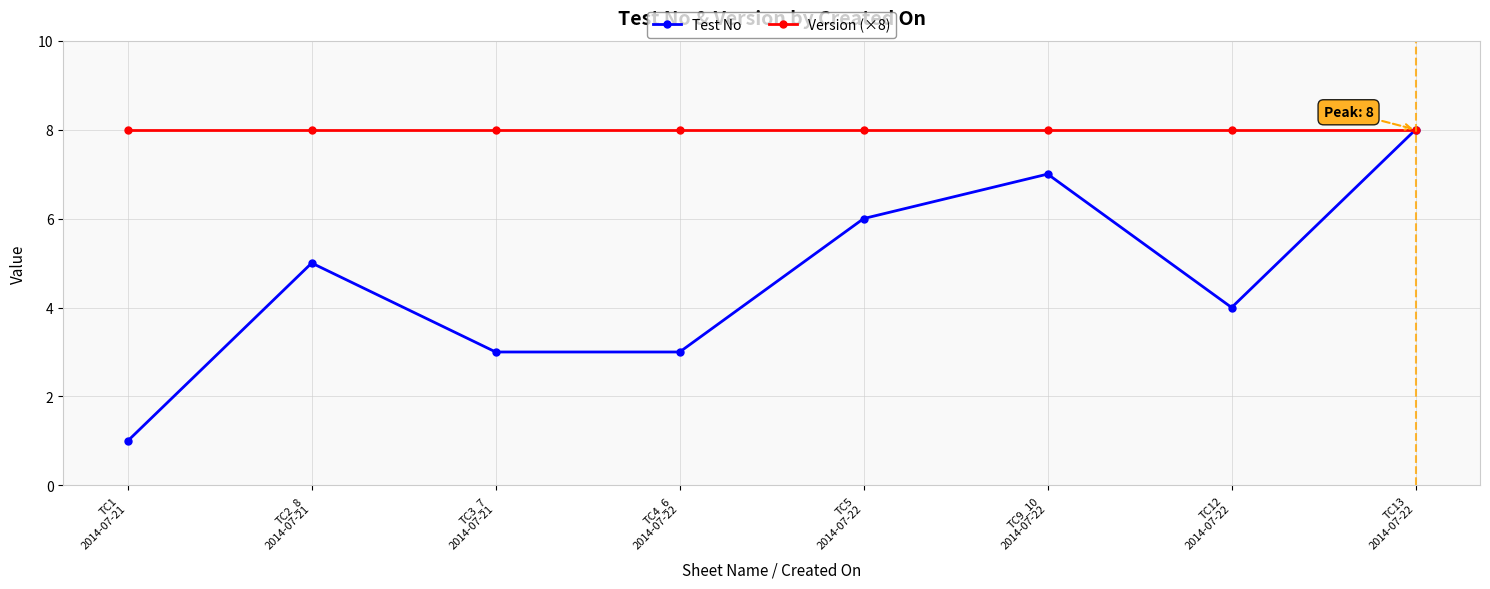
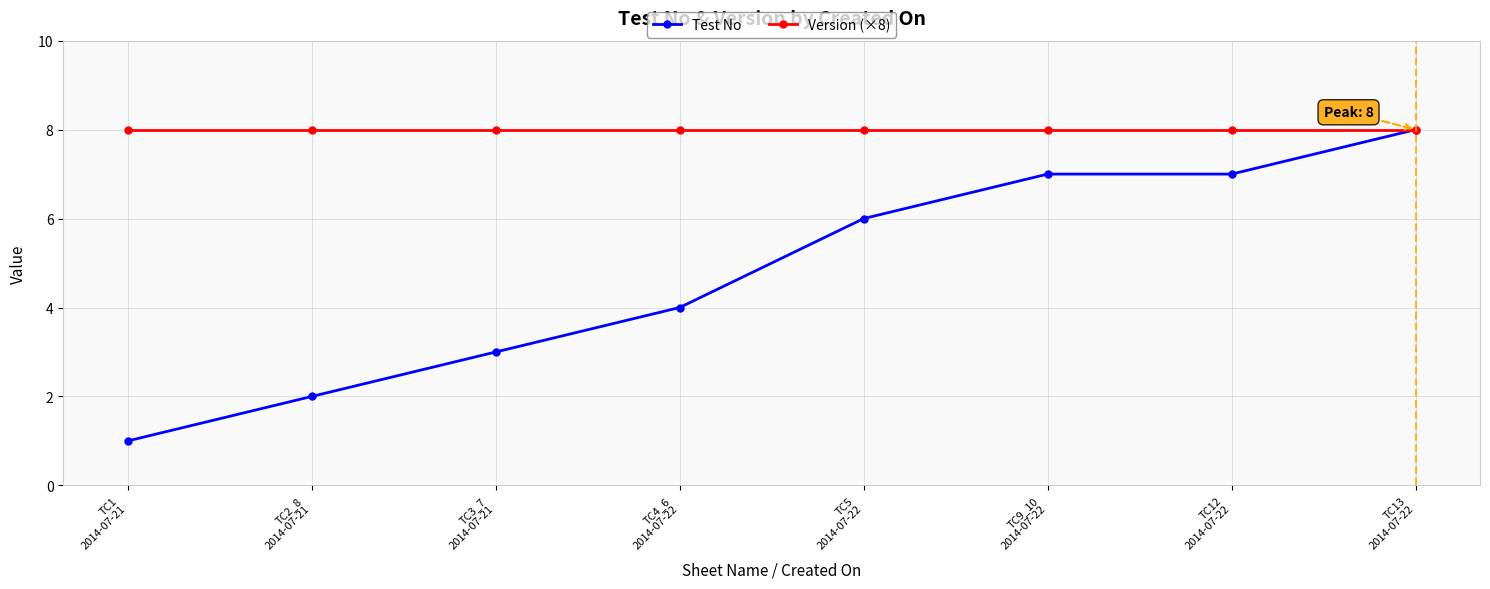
  {
    "Test No": {
      "TC1 2014-07-21": 1,
-     "TC2_8 2014-07-21": 5,
+     "TC2_8 2014-07-21": 2,
      "TC3_7 2014-07-21": 3,
-     "TC4_6 2014-07-22": 3,
+     "TC4_6 2014-07-22": 4,
      "TC5 2014-07-22": 6,
      "TC9_10 2014-07-22": 7,
-     "TC12 2014-07-22": 4
+     "TC12 2014-07-22": 7
    },
    "Version (×8)": {
      "TC1 2014-07-21": 8,
      "TC2_8 2014-07-21": 8,
      "TC3_7 2014-07-21": 8,
      "TC4_6 2014-07-22": 8,
      "TC5 2014-07-22": 8,
      "TC9_10 2014-07-22": 8,
      "TC12 2014-07-22": 8
    }
  }
